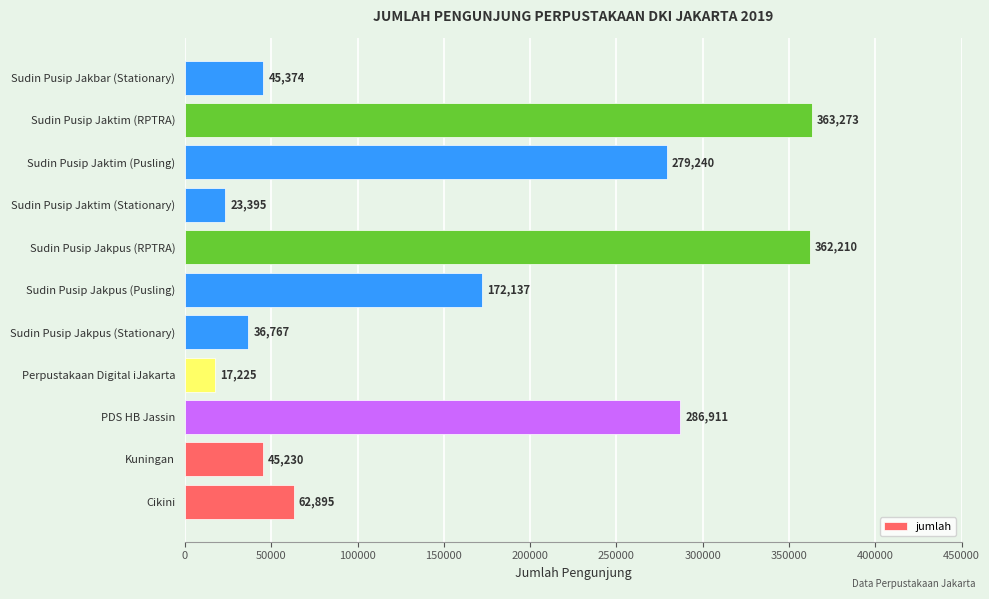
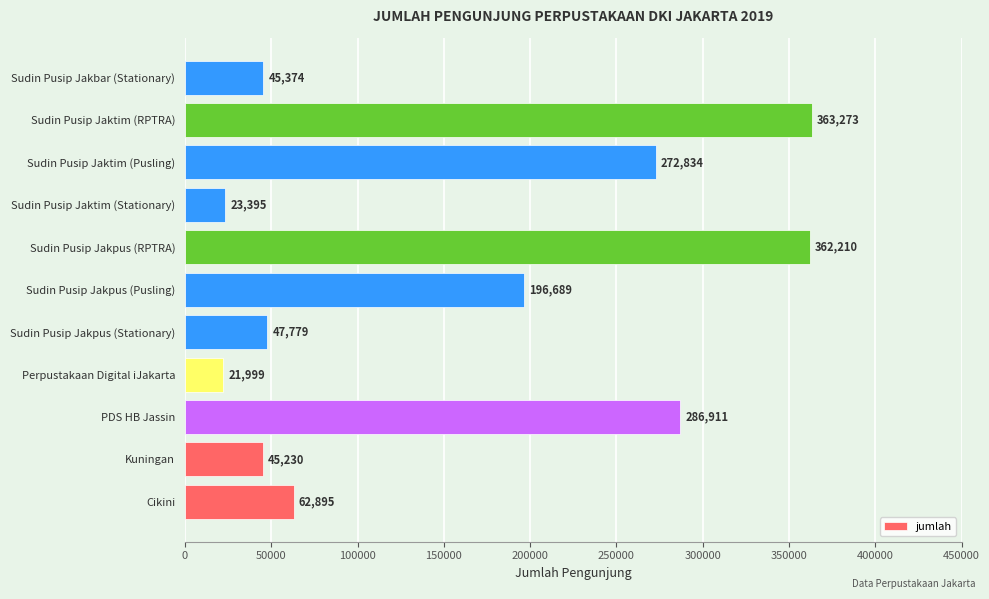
  {
    "Sudin Pusip Jakbar (Stationary)": "45,374",
    "Sudin Pusip Jaktim (RPTRA)": "363,273",
-   "Sudin Pusip Jaktim (Pusling)": "279,240",
+   "Sudin Pusip Jaktim (Pusling)": "272,834",
    "Sudin Pusip Jaktim (Stationary)": "23,395",
    "Sudin Pusip Jakpus (RPTRA)": "362,210",
-   "Sudin Pusip Jakpus (Pusling)": "172,137",
-   "Sudin Pusip Jakpus (Stationary)": "36,767",
-   "Perpustakaan Digital iJakarta": "17,225",
+   "Sudin Pusip Jakpus (Pusling)": "196,689",
+   "Sudin Pusip Jakpus (Stationary)": "47,779",
+   "Perpustakaan Digital iJakarta": "21,999",
    "PDS HB Jassin": "286,911",
    "Kuningan": "45,230",
    "Cikini": "62,895"
  }
